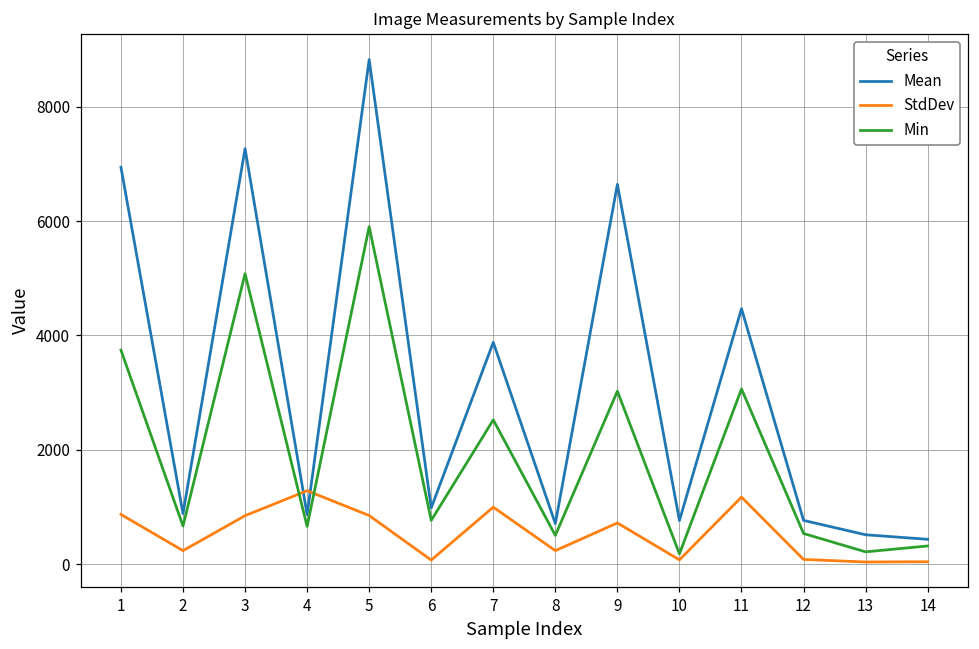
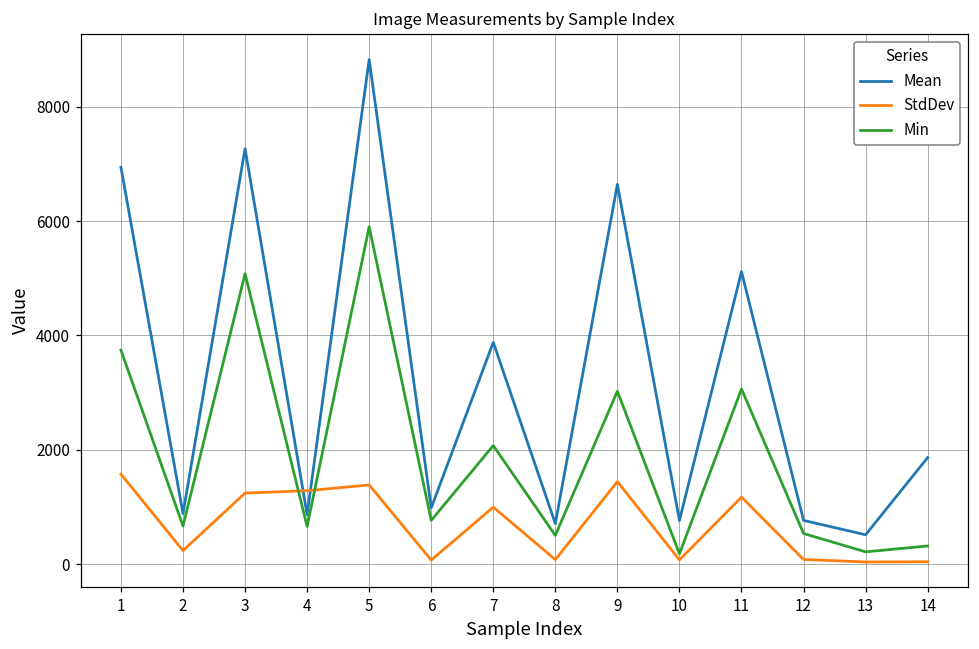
  {
    "Mean": {
      "1": 6900,
      "2": 900,
      "3": 7300,
      "4": 900,
      "5": 8800,
      "6": 1000,
      "7": 3900,
      "8": 700,
      "9": 6600,
      "10": 800,
-     "11": 4500,
+     "11": 5100,
      "12": 800,
      "13": 500,
-     "14": 400
+     "14": 1900
    },
    "StdDev": {
-     "1": 900,
+     "1": 1600,
      "2": 200,
-     "3": 800,
+     "3": 1200,
      "4": 1300,
-     "5": 900,
+     "5": 1400,
      "6": 100,
      "7": 1000,
-     "8": 200,
-     "9": 700,
+     "8": 100,
+     "9": 1400,
      "10": 100,
      "11": 1200,
      "12": 100,
      "13": 0,
      "14": 0
    },
    "Min": {
      "1": 3700,
      "2": 700,
      "3": 5100,
      "4": 700,
      "5": 5900,
      "6": 800,
-     "7": 2500,
+     "7": 2100,
      "8": 500,
      "9": 3000,
      "10": 200,
      "11": 3100,
      "12": 500,
      "13": 200,
      "14": 300
    }
  }
